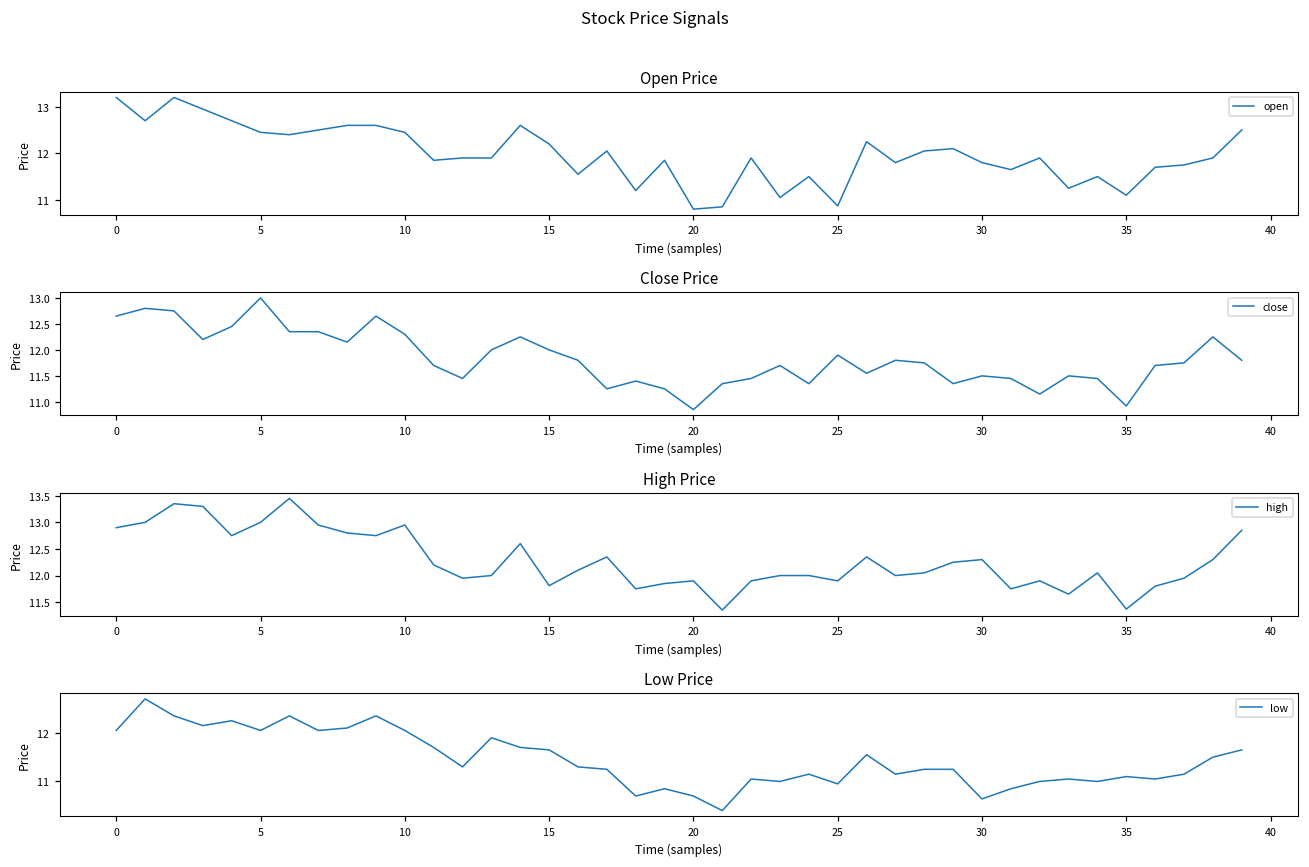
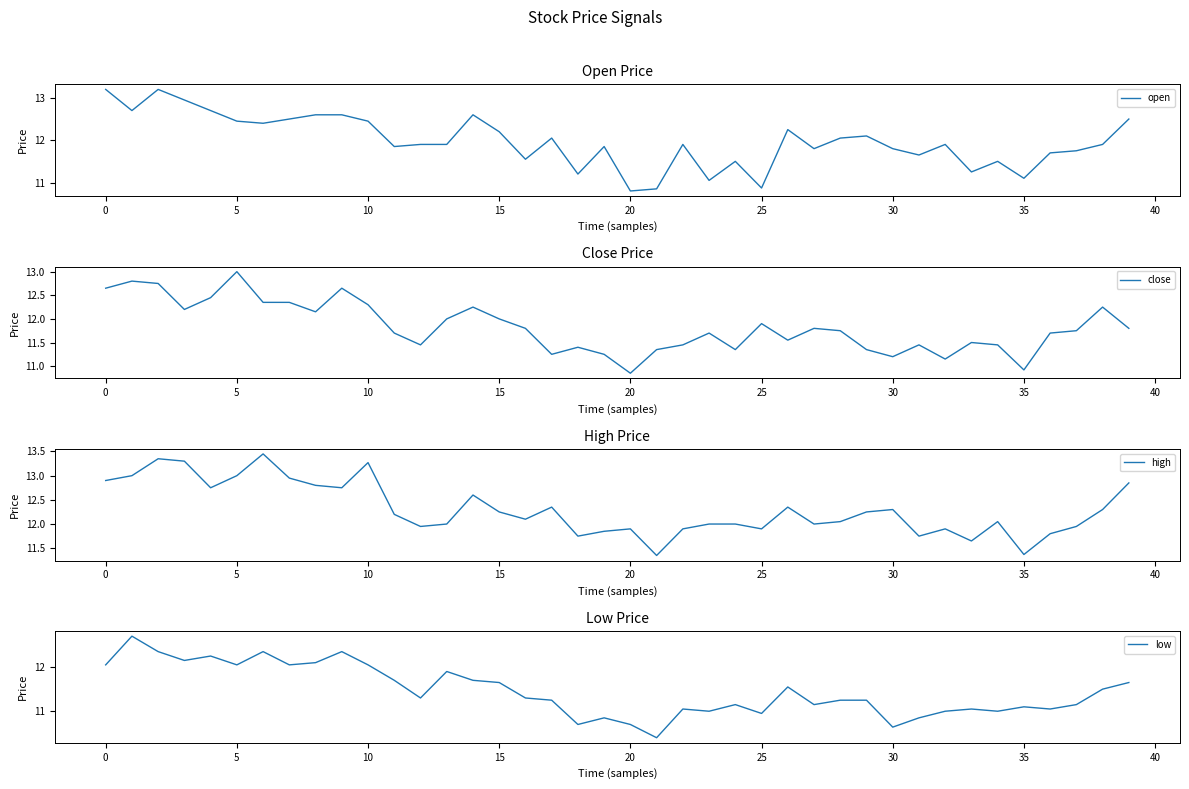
  {
    "Open Price": {
      "0": 13.2,
      "5": 12.5,
      "10": 12.5,
      "15": 12.2,
      "20": 10.8,
      "25": 10.9,
      "30": 11.8,
      "35": 11.1
    },
    "Close Price": {
      "0": 12.7,
      "5": 13.0,
      "10": 12.3,
      "15": 12.0,
      "20": 10.9,
      "25": 11.9,
-     "30": 11.5,
+     "30": 11.2,
      "35": 10.9
    },
    "High Price": {
      "0": 12.9,
      "5": 13.0,
-     "10": 13.0,
-     "15": 11.8,
+     "10": 13.3,
+     "15": 12.3,
      "20": 11.9,
      "25": 11.9,
      "30": 12.3,
      "35": 11.4
    },
    "Low Price": {
      "0": 12.1,
      "5": 12.1,
      "10": 12.1,
      "15": 11.7,
      "20": 10.7,
      "25": 11.0,
      "30": 10.6,
      "35": 11.1
    }
  }
